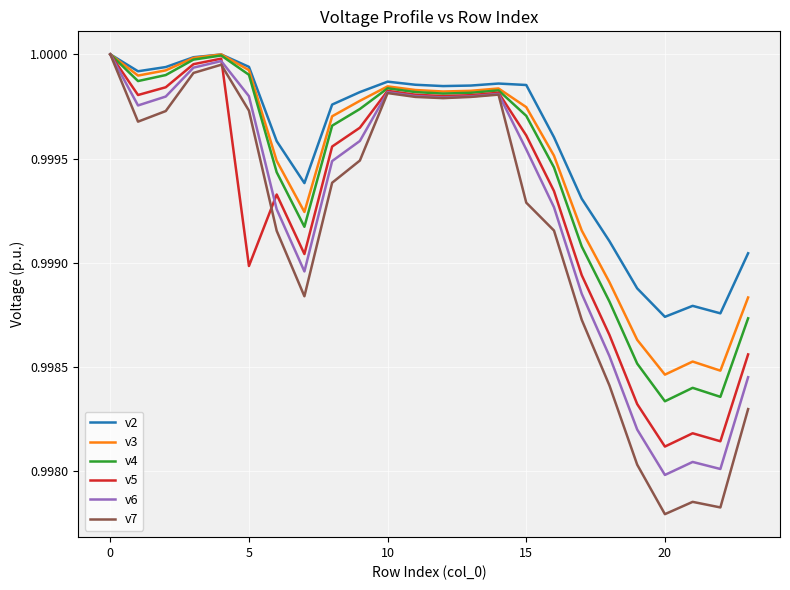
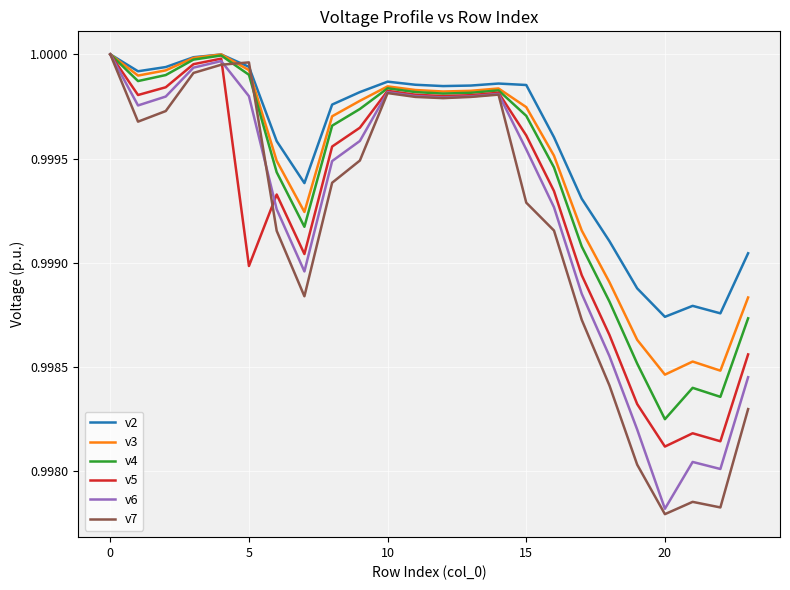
  {
    "v2": {
      "5": 0.99994,
      "10": 0.99987,
      "15": 0.99985,
      "20": 0.99874
    },
    "v3": {
      "5": 0.99992,
      "15": 0.99975,
      "20": 0.99846
    },
    "v4": {
      "5": 0.99990,
      "15": 0.99970,
-     "20": 0.99834
+     "20": 0.99825
    },
    "v5": {
      "5": 0.99898,
      "15": 0.99961,
      "20": 0.99812
    },
    "v6": {
      "5": 0.99980,
      "15": 0.99954,
-     "20": 0.99798
+     "20": 0.99782
    },
    "v7": {
-     "5": 0.99973,
+     "5": 0.99996,
      "15": 0.99929,
      "20": 0.99779
    }
  }
